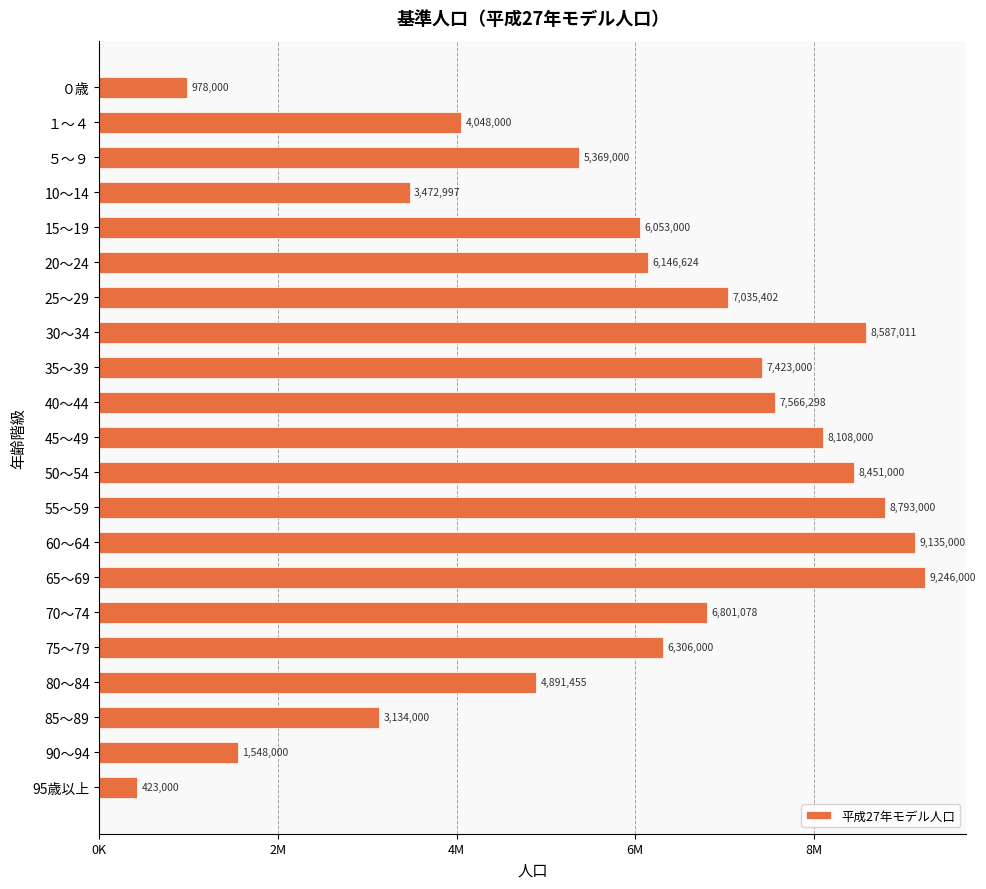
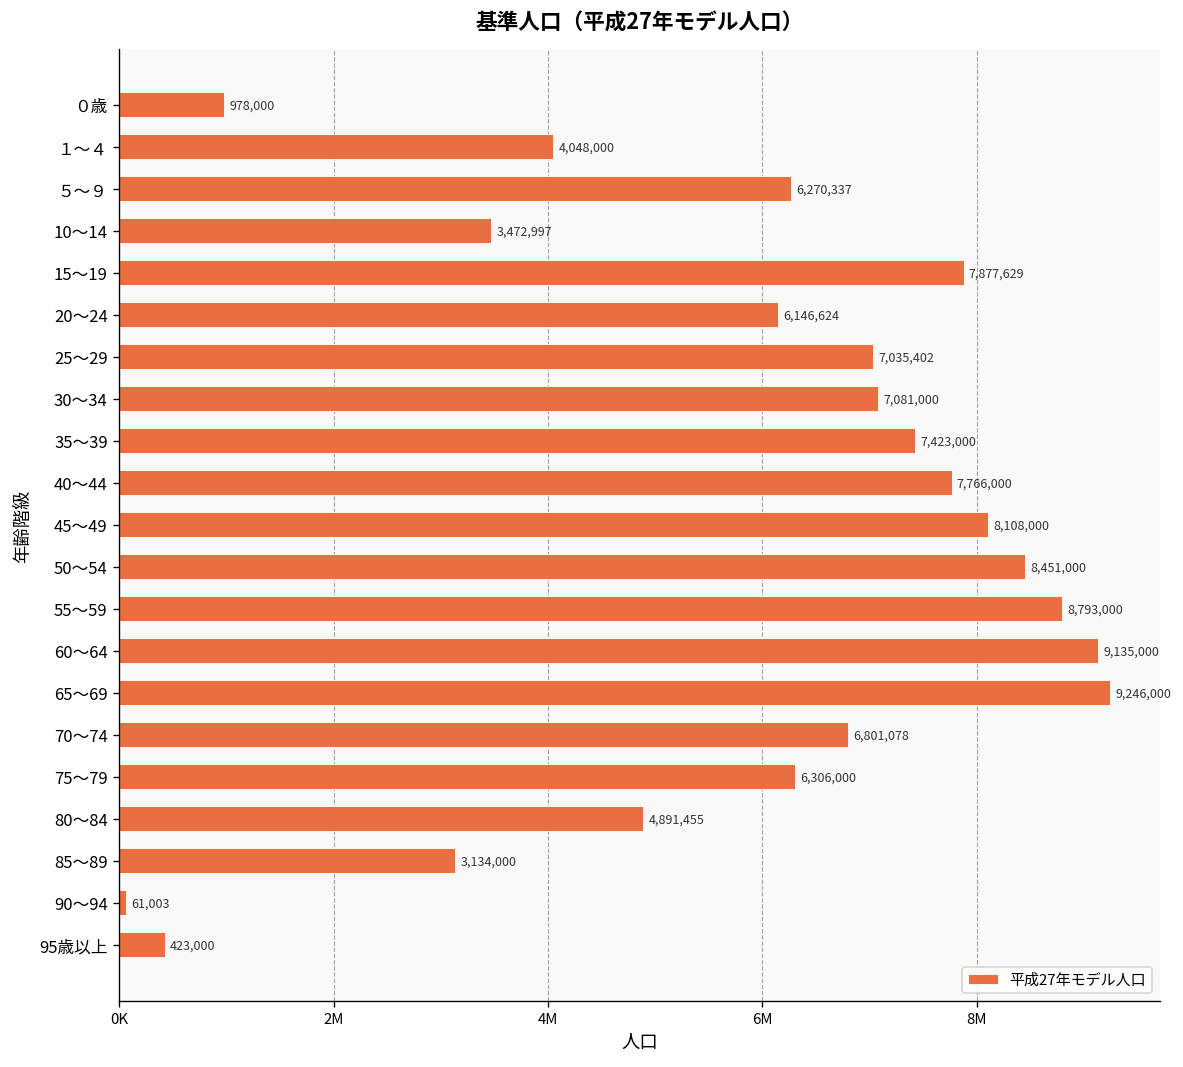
  {
    "０歳": "978,000",
    "１～４": "4,048,000",
-   "５～９": "5,369,000",
+   "５～９": "6,270,337",
    "10～14": "3,472,997",
-   "15～19": "6,053,000",
+   "15～19": "7,877,629",
    "20～24": "6,146,624",
    "25～29": "7,035,402",
-   "30～34": "8,587,011",
+   "30～34": "7,081,000",
    "35～39": "7,423,000",
-   "40～44": "7,566,298",
+   "40～44": "7,766,000",
    "45～49": "8,108,000",
    "50～54": "8,451,000",
    "55～59": "8,793,000",
    "60～64": "9,135,000",
    "65～69": "9,246,000",
    "70～74": "6,801,078",
    "75～79": "6,306,000",
    "80～84": "4,891,455",
    "85～89": "3,134,000",
-   "90～94": "1,548,000",
+   "90～94": "61,003",
    "95歳以上": "423,000"
  }
